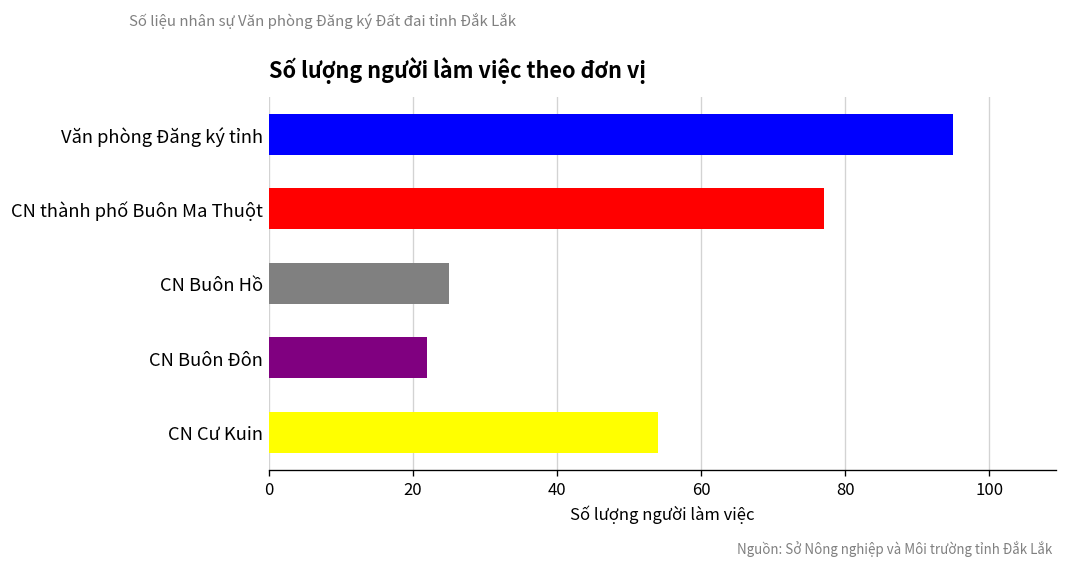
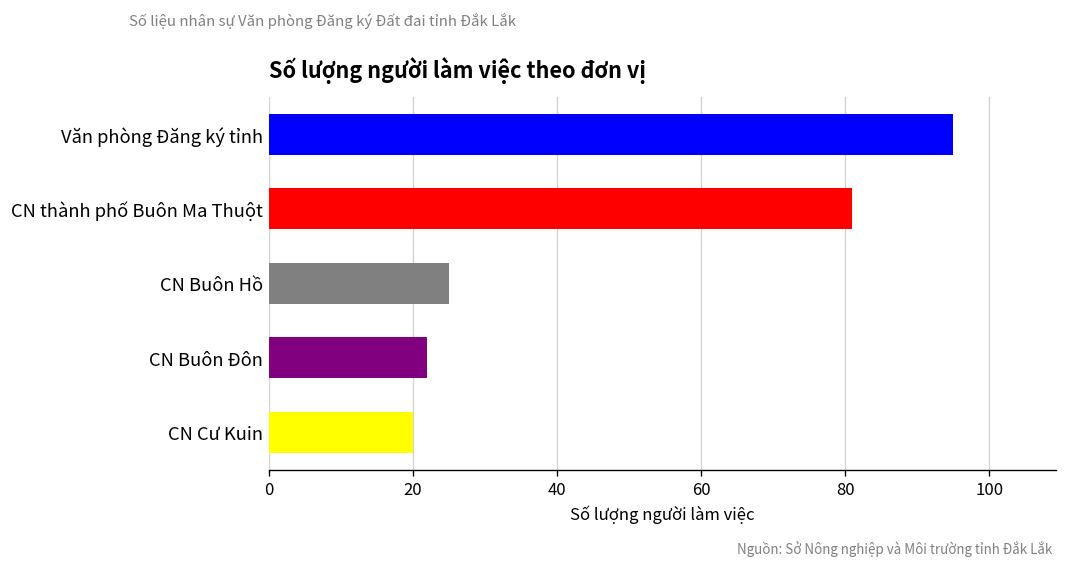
  {
    "Văn phòng Đăng ký tỉnh": 95,
-   "CN thành phố Buôn Ma Thuột": 77,
+   "CN thành phố Buôn Ma Thuột": 81,
    "CN Buôn Hồ": 25,
    "CN Buôn Đôn": 22,
-   "CN Cư Kuin": 54
+   "CN Cư Kuin": 20
  }
